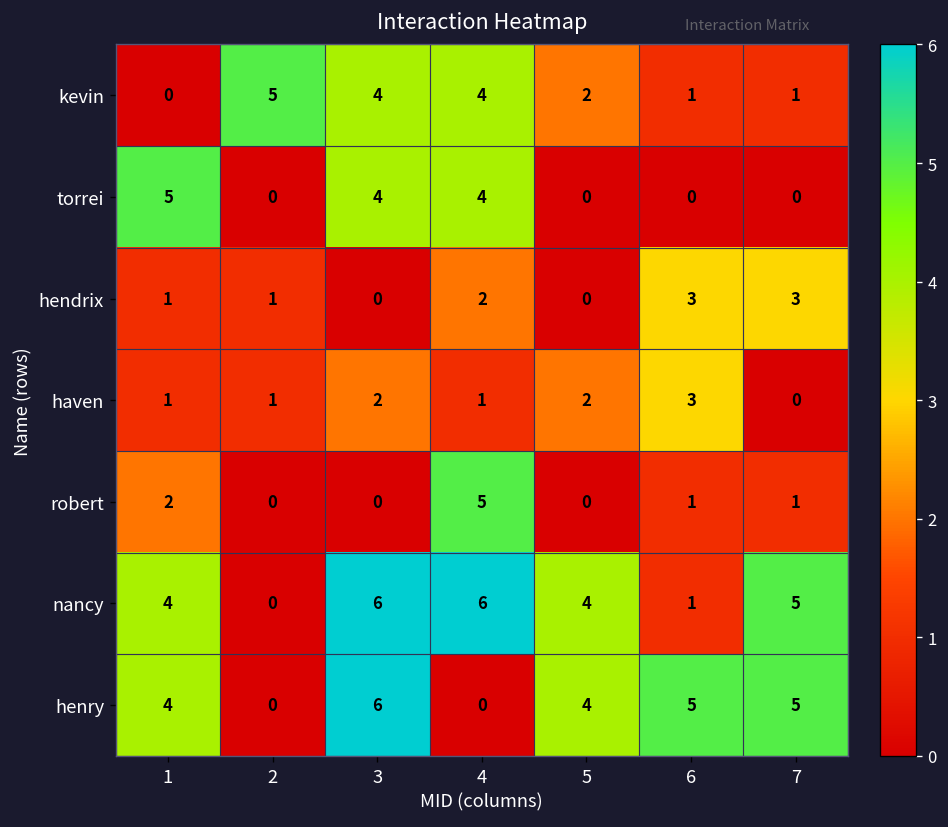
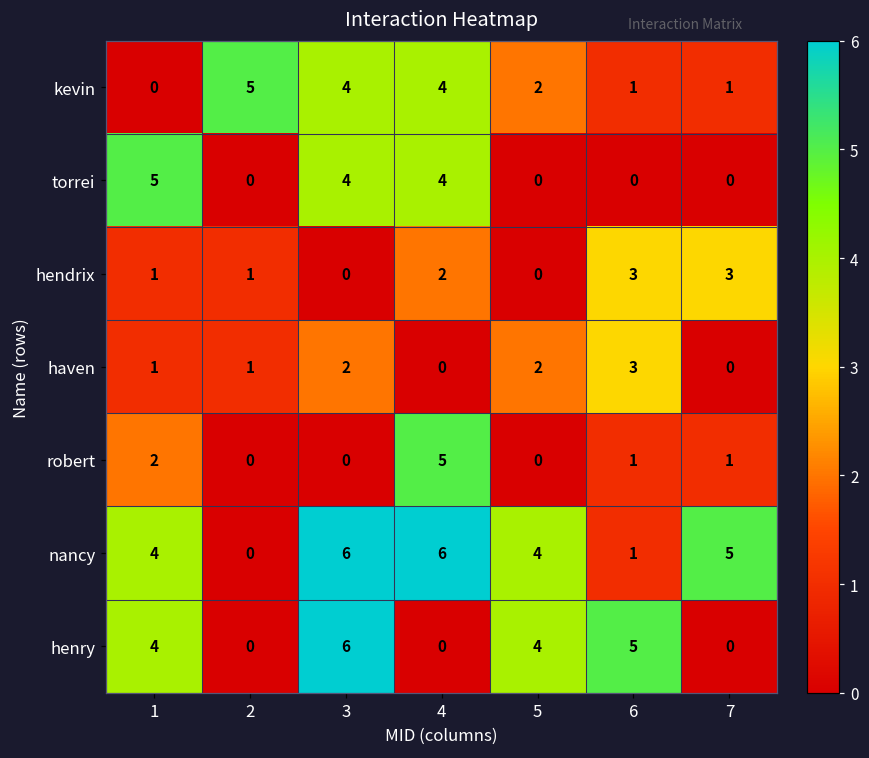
  {
    "kevin": {
      "1": 0,
      "2": 5,
      "3": 4,
      "4": 4,
      "5": 2,
      "6": 1,
      "7": 1
    },
    "torrei": {
      "1": 5,
      "2": 0,
      "3": 4,
      "4": 4,
      "5": 0,
      "6": 0,
      "7": 0
    },
    "hendrix": {
      "1": 1,
      "2": 1,
      "3": 0,
      "4": 2,
      "5": 0,
      "6": 3,
      "7": 3
    },
    "haven": {
      "1": 1,
      "2": 1,
      "3": 2,
-     "4": 1,
+     "4": 0,
      "5": 2,
      "6": 3,
      "7": 0
    },
    "robert": {
      "1": 2,
      "2": 0,
      "3": 0,
      "4": 5,
      "5": 0,
      "6": 1,
      "7": 1
    },
    "nancy": {
      "1": 4,
      "2": 0,
      "3": 6,
      "4": 6,
      "5": 4,
      "6": 1,
      "7": 5
    },
    "henry": {
      "1": 4,
      "2": 0,
      "3": 6,
      "4": 0,
      "5": 4,
      "6": 5,
-     "7": 5
+     "7": 0
    }
  }
